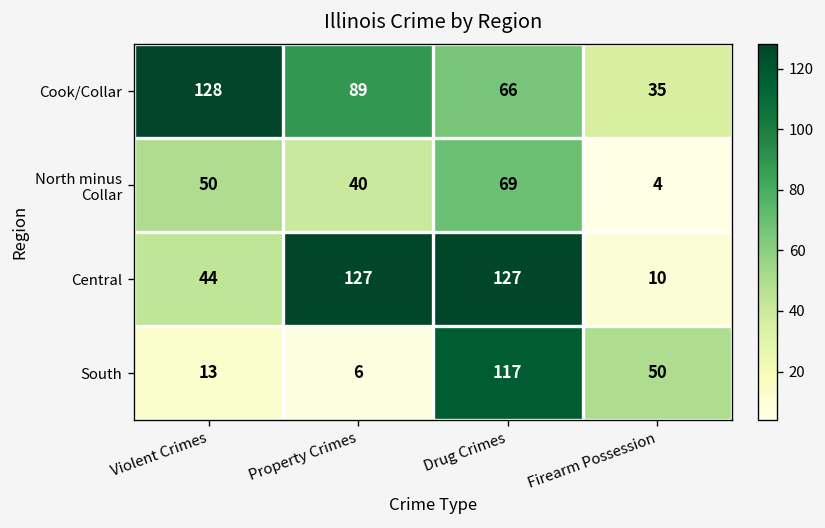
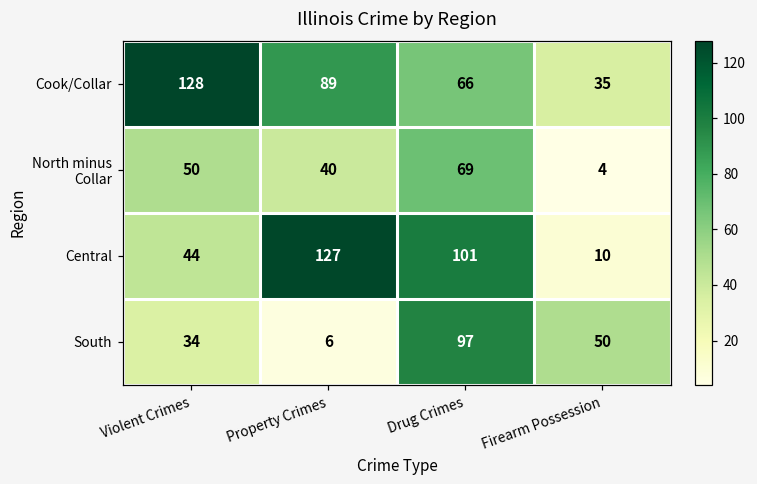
  {
    "Cook/Collar": {
      "Violent Crimes": 128,
      "Property Crimes": 89,
      "Drug Crimes": 66,
      "Firearm Possession": 35
    },
    "North minus Collar": {
      "Violent Crimes": 50,
      "Property Crimes": 40,
      "Drug Crimes": 69,
      "Firearm Possession": 4
    },
    "Central": {
      "Violent Crimes": 44,
      "Property Crimes": 127,
-     "Drug Crimes": 127,
+     "Drug Crimes": 101,
      "Firearm Possession": 10
    },
    "South": {
-     "Violent Crimes": 13,
+     "Violent Crimes": 34,
      "Property Crimes": 6,
-     "Drug Crimes": 117,
+     "Drug Crimes": 97,
      "Firearm Possession": 50
    }
  }
